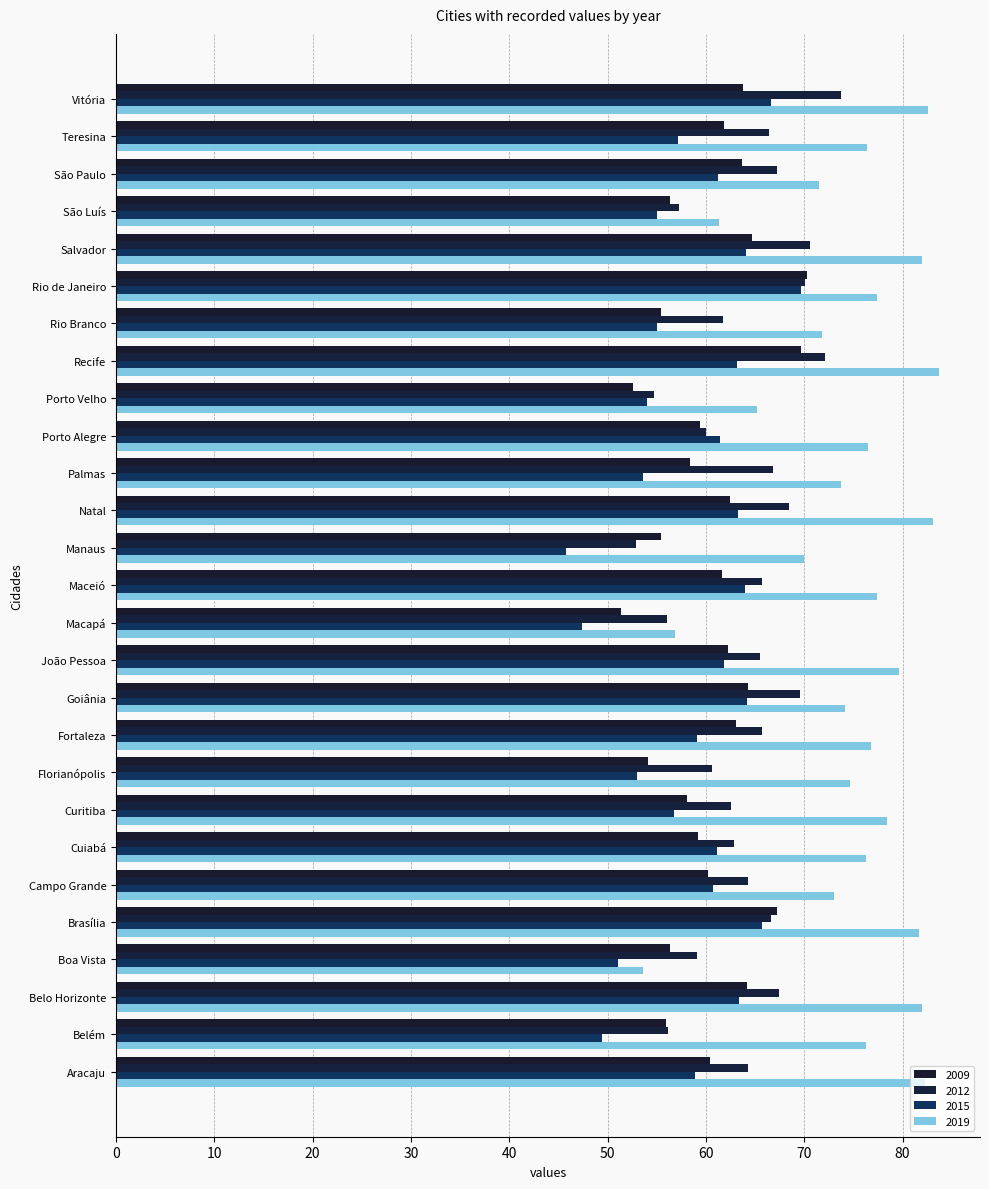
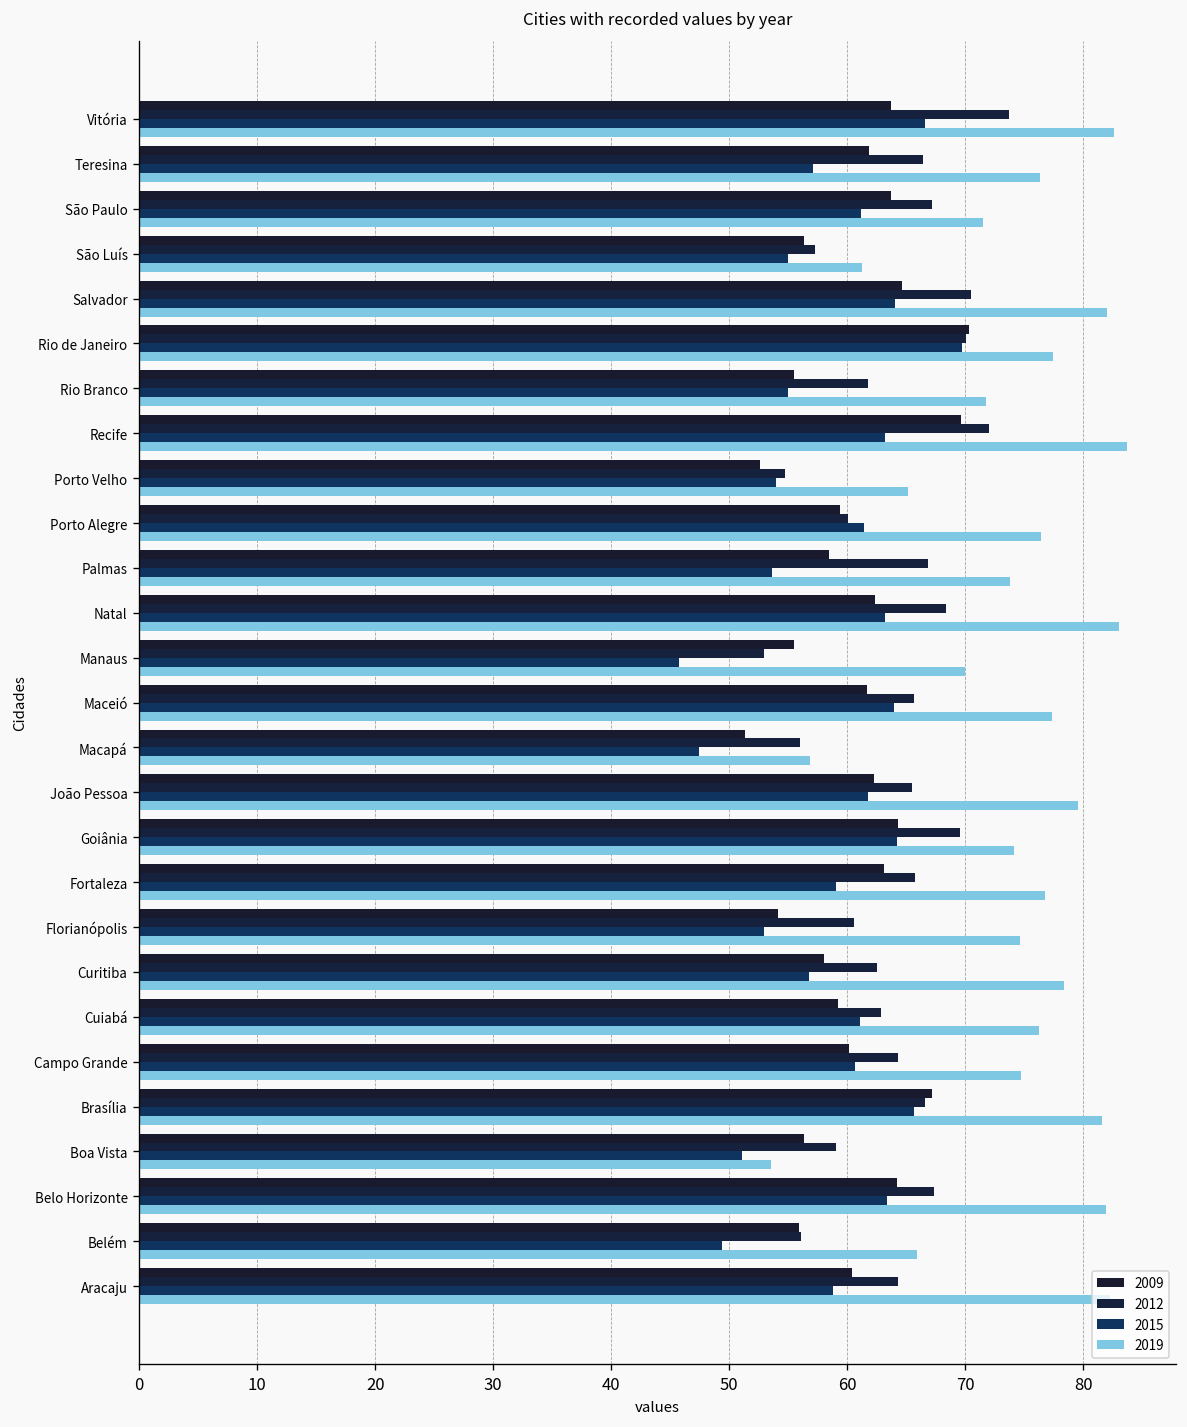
  {
    "2019": {
      "Vitória": 83,
      "Teresina": 76,
      "São Paulo": 72,
      "São Luís": 61,
      "Salvador": 82,
      "Rio de Janeiro": 77,
      "Rio Branco": 72,
      "Recife": 84,
      "Porto Velho": 65,
      "Porto Alegre": 76,
      "Palmas": 74,
      "Natal": 83,
      "Manaus": 70,
      "Maceió": 77,
      "Macapá": 57,
      "João Pessoa": 80,
      "Goiânia": 74,
      "Fortaleza": 77,
      "Florianópolis": 75,
      "Curitiba": 78,
      "Cuiabá": 76,
-     "Campo Grande": 73,
+     "Campo Grande": 75,
      "Brasília": 82,
      "Boa Vista": 54,
      "Belo Horizonte": 82,
-     "Belém": 76
+     "Belém": 66
    }
  }
